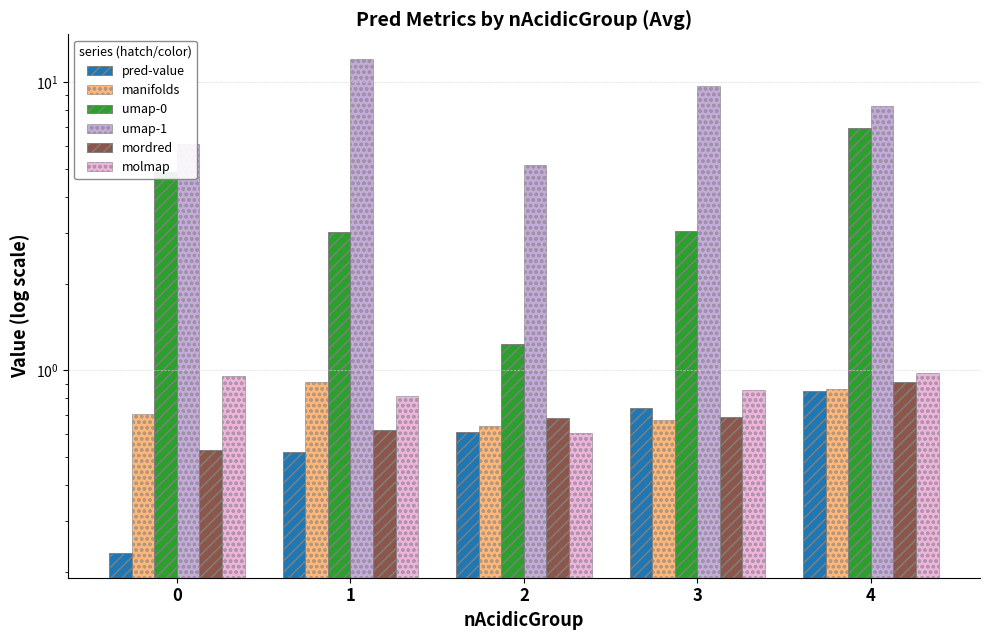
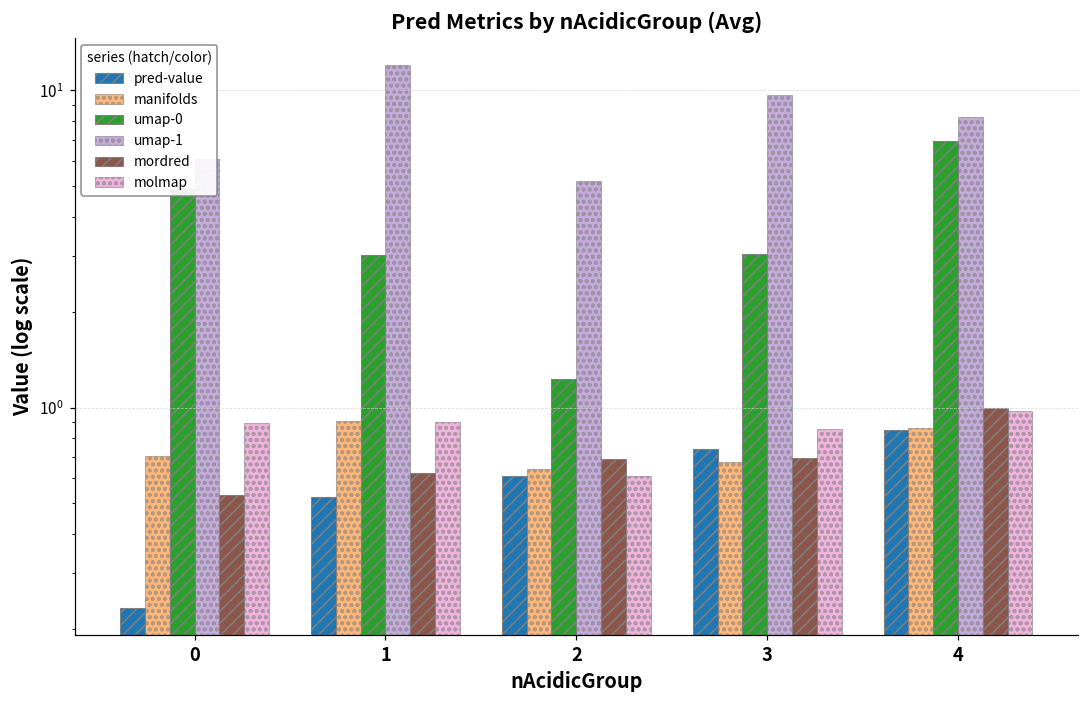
  {
    "pred-value": {
      "0": 0.23,
      "1": 0.52,
      "2": 0.61,
      "3": 0.74,
      "4": 0.85
    },
    "manifolds": {
      "0": 0.70,
      "1": 0.91,
      "2": 0.64,
      "3": 0.67,
      "4": 0.86
    },
    "umap-0": {
      "1": 3.0,
      "2": 1.23,
      "3": 3.0,
      "4": 6.9
    },
    "umap-1": {
      "1": 12.0,
      "2": 5.2,
      "3": 9.7,
      "4": 8.2
    },
    "mordred": {
      "0": 0.53,
      "1": 0.62,
      "2": 0.69,
      "3": 0.69,
-     "4": 0.91
+     "4": 1.00
    },
    "molmap": {
-     "0": 0.96,
-     "1": 0.81,
+     "0": 0.89,
+     "1": 0.90,
      "2": 0.61,
      "3": 0.85,
      "4": 0.98
    }
  }
